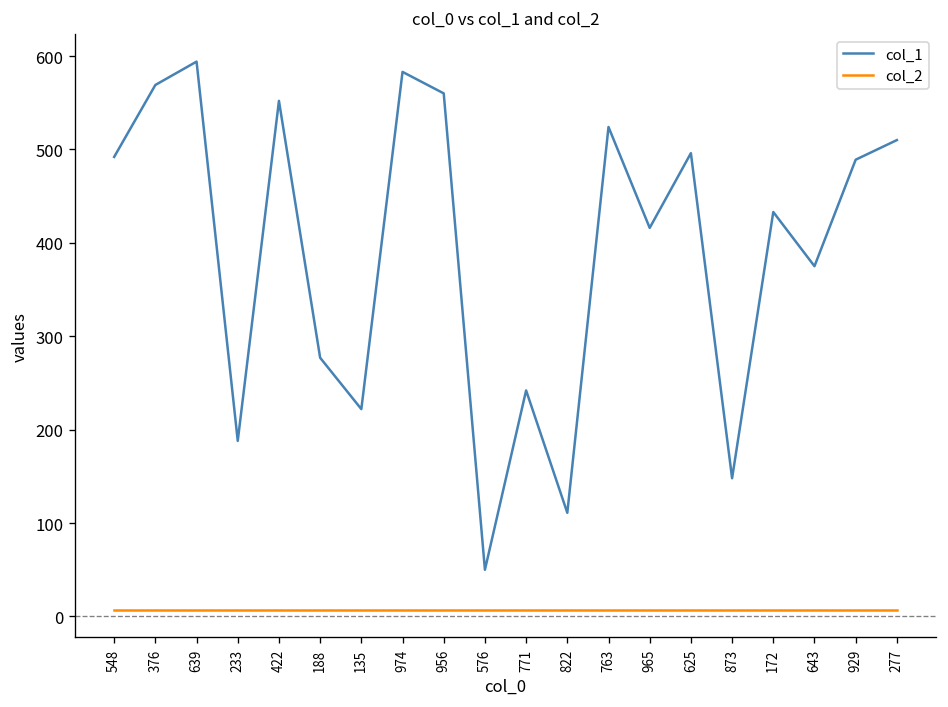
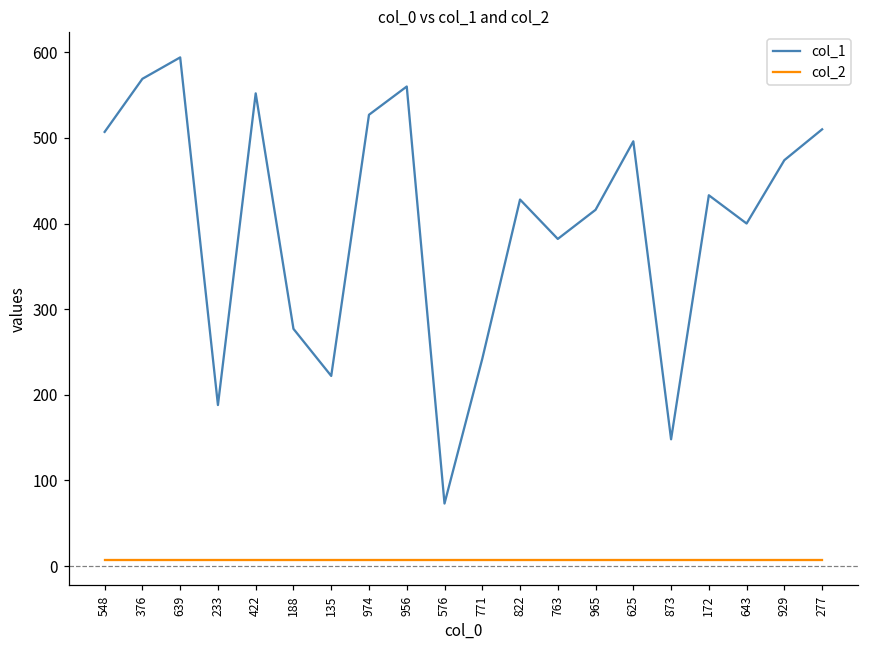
  {
    "col_1": {
-     "548": 490,
+     "548": 510,
      "376": 570,
      "639": 590,
      "233": 190,
      "422": 550,
      "188": 280,
      "135": 220,
-     "974": 580,
+     "974": 530,
      "956": 560,
-     "576": 50,
+     "576": 70,
      "771": 240,
-     "822": 110,
-     "763": 520,
+     "822": 430,
+     "763": 380,
      "965": 420,
      "625": 500,
      "873": 150,
      "172": 430,
-     "643": 380,
-     "929": 490,
+     "643": 400,
+     "929": 470,
      "277": 510
    },
    "col_2": {
      "548": 10,
      "376": 10,
      "639": 10,
      "233": 10,
      "422": 10,
      "188": 10,
      "135": 10,
      "974": 10,
      "956": 10,
      "576": 10,
      "771": 10,
      "822": 10,
      "763": 10,
      "965": 10,
      "625": 10,
      "873": 10,
      "172": 10,
      "643": 10,
      "929": 10,
      "277": 10
    }
  }
